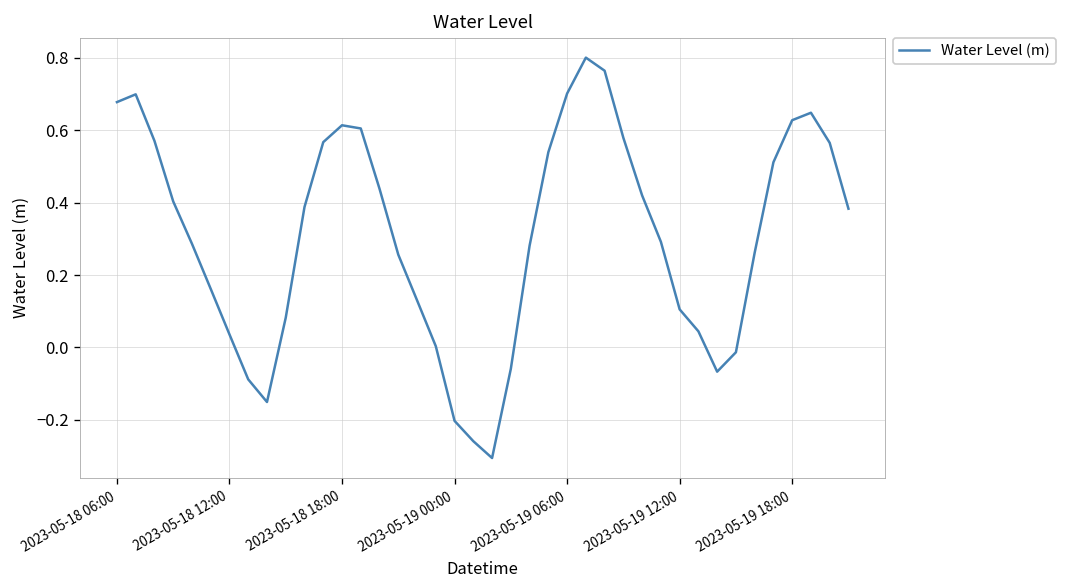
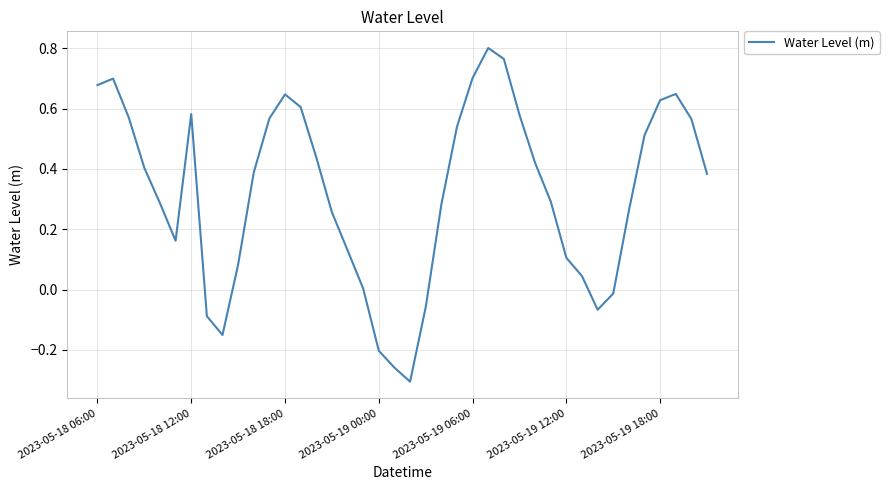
  {
    "2023-05-18 06:00": 0.68,
-   "2023-05-18 12:00": 0.04,
-   "2023-05-18 18:00": 0.61,
+   "2023-05-18 12:00": 0.58,
+   "2023-05-18 18:00": 0.65,
    "2023-05-19 00:00": -0.20,
    "2023-05-19 06:00": 0.70,
    "2023-05-19 12:00": 0.11,
    "2023-05-19 18:00": 0.63
  }
